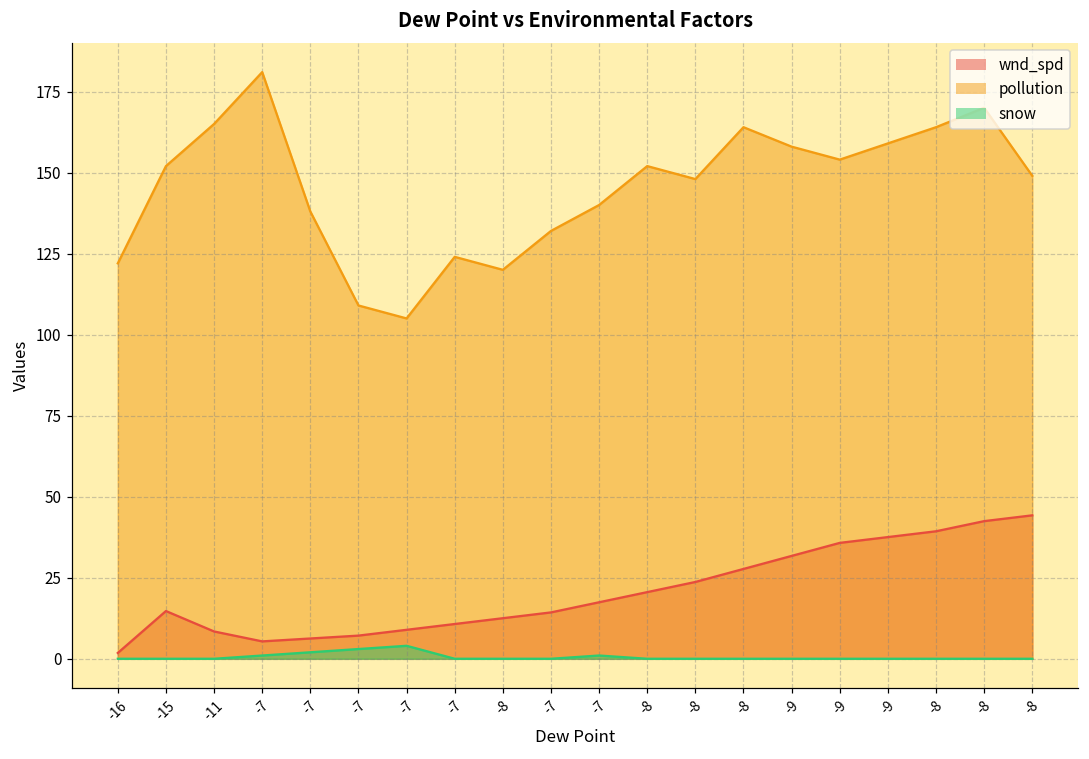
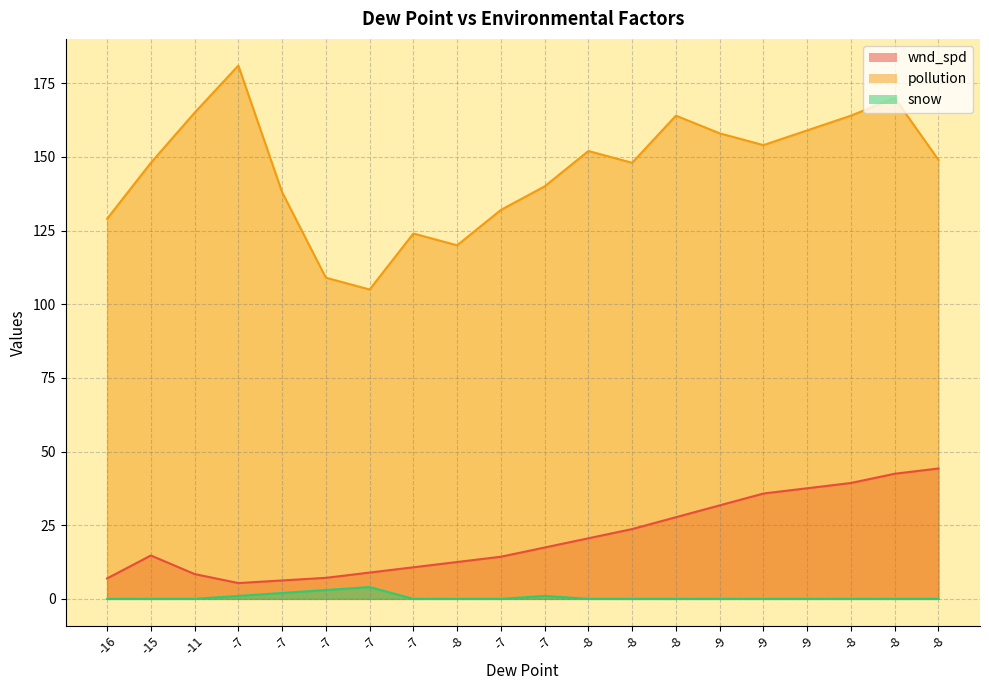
  {
    "wnd_spd": {
-     "-16": 2,
+     "-16": 7,
      "-15": 15,
      "-11": 8
    },
    "pollution": {
-     "-16": 122,
-     "-15": 152,
+     "-16": 129,
+     "-15": 148,
      "-11": 165
    },
    "snow": {
      "-16": 0,
      "-15": 0,
      "-11": 0
    }
  }
